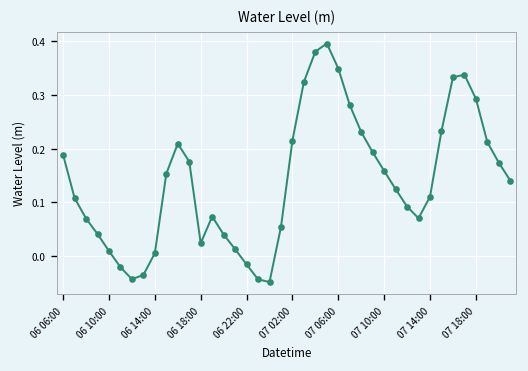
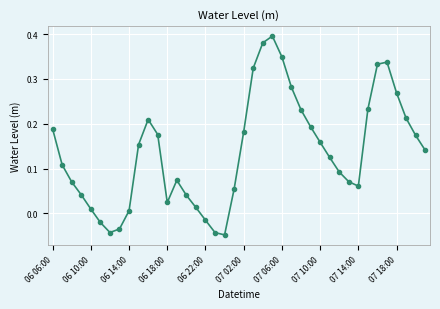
  {
    "06 06:00": 0.19,
    "06 10:00": 0.01,
    "06 14:00": 0.01,
    "06 18:00": 0.02,
    "06 22:00": -0.02,
-   "07 02:00": 0.22,
+   "07 02:00": 0.18,
    "07 06:00": 0.35,
    "07 10:00": 0.16,
-   "07 14:00": 0.11,
-   "07 18:00": 0.29
+   "07 14:00": 0.06,
+   "07 18:00": 0.27
  }
